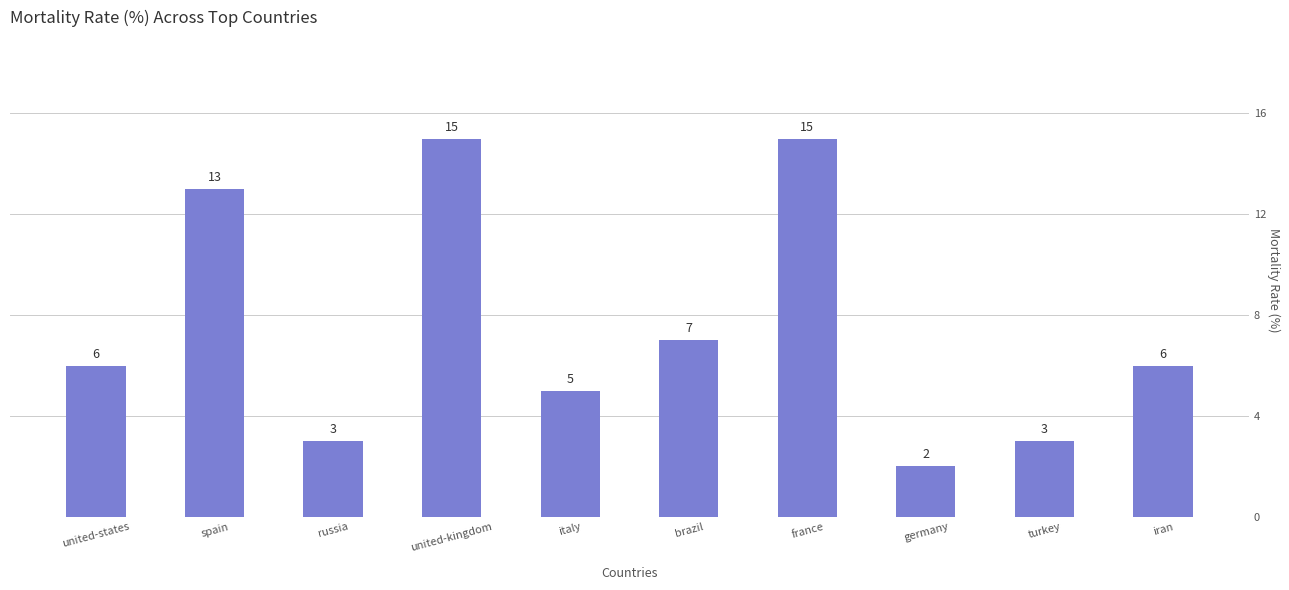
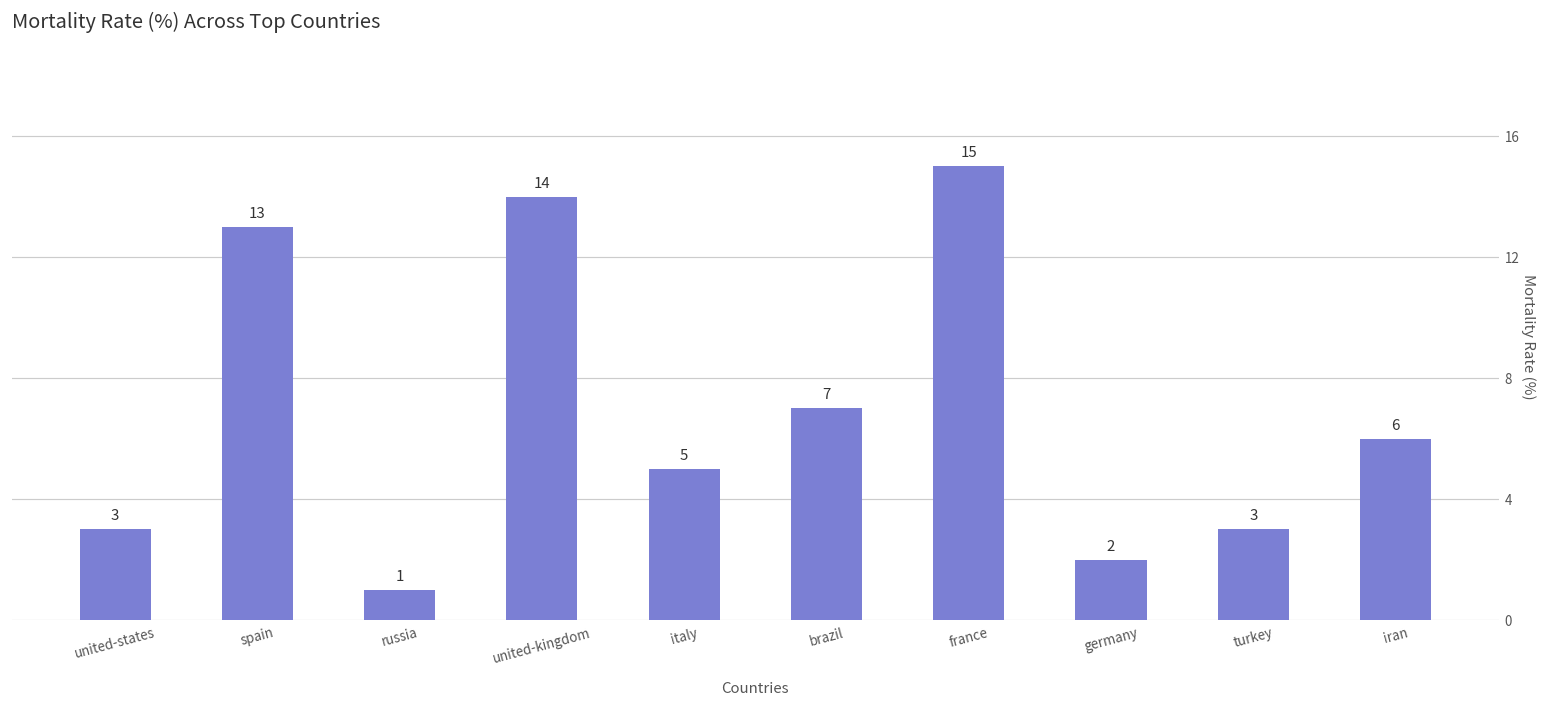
  {
-   "united-states": 6,
+   "united-states": 3,
    "spain": 13,
-   "russia": 3,
-   "united-kingdom": 15,
+   "russia": 1,
+   "united-kingdom": 14,
    "italy": 5,
    "brazil": 7,
    "france": 15,
    "germany": 2,
    "turkey": 3,
    "iran": 6
  }
